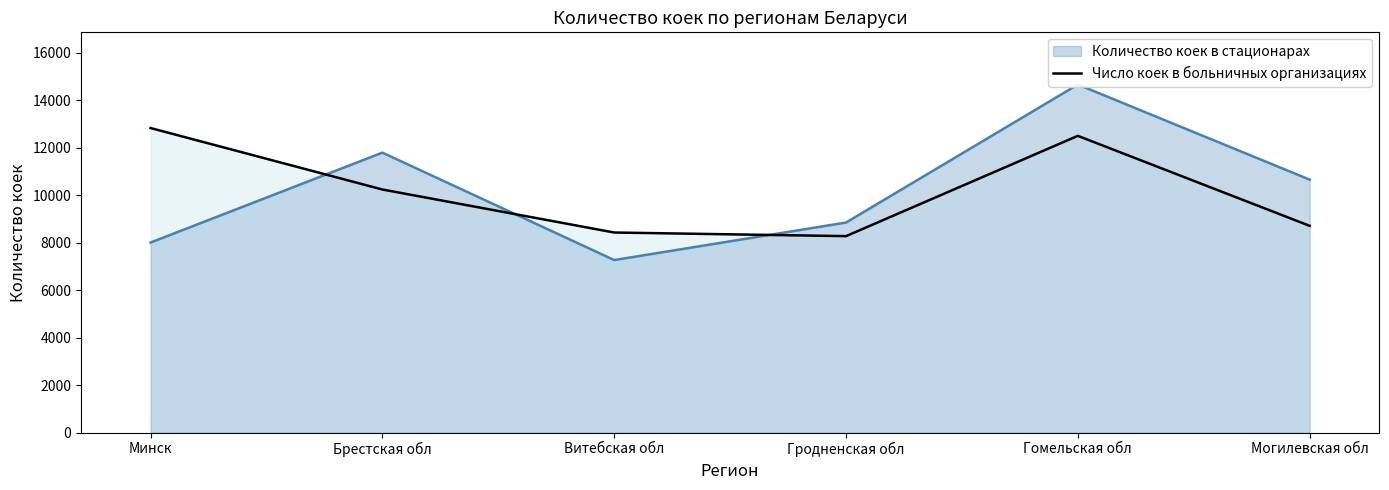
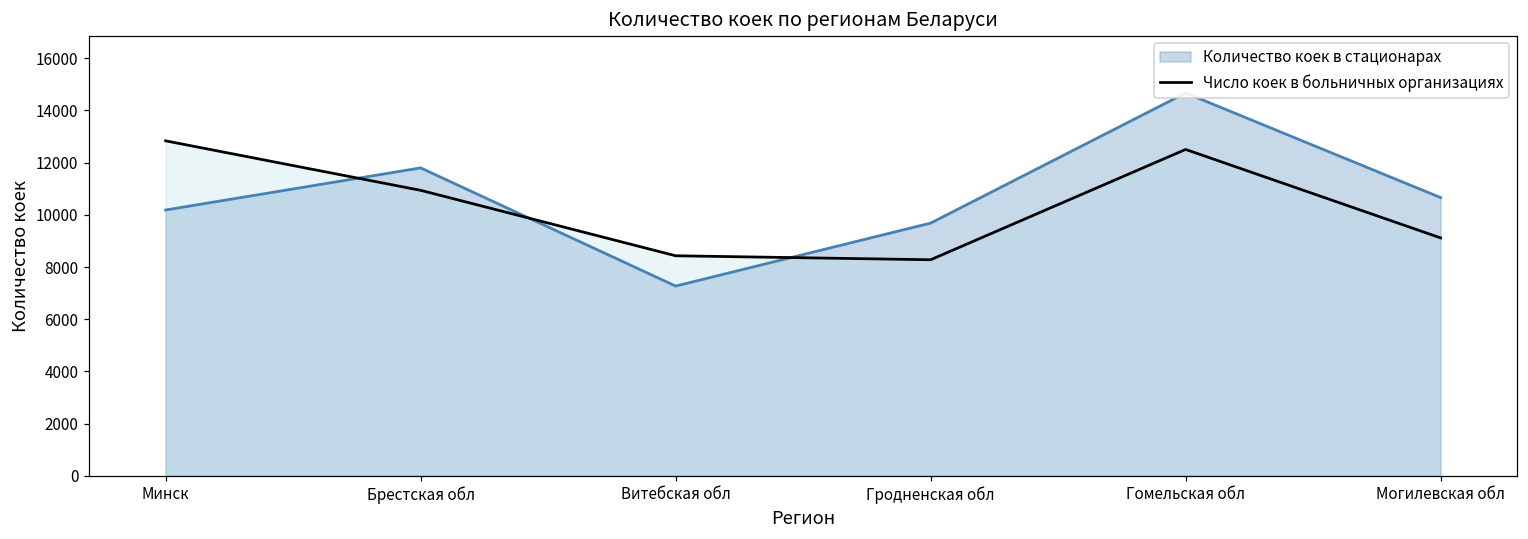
  {
    "Количество коек в стационарах": {
-     "Минск": 8000,
+     "Минск": 10200,
      "Брестская обл": 11800,
      "Витебская обл": 7300,
-     "Гродненская обл": 8900,
+     "Гродненская обл": 9700,
      "Могилевская обл": 10700
    },
    "Число коек в больничных организациях": {
      "Минск": 12800,
-     "Брестская обл": 10200,
+     "Брестская обл": 10900,
      "Витебская обл": 8400,
      "Гродненская обл": 8300,
      "Гомельская обл": 12500,
-     "Могилевская обл": 8700
+     "Могилевская обл": 9100
    }
  }
